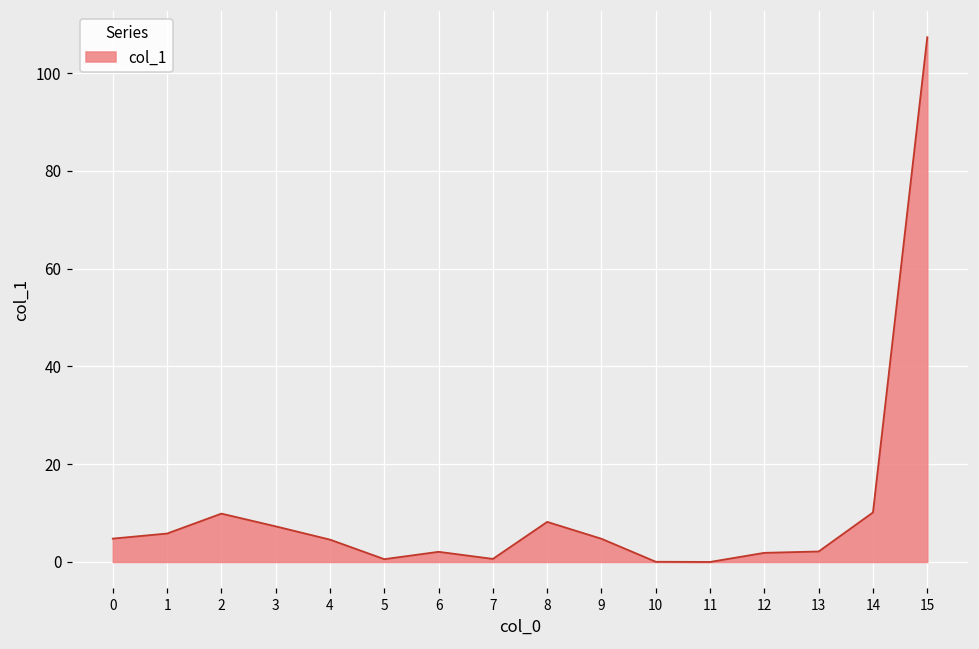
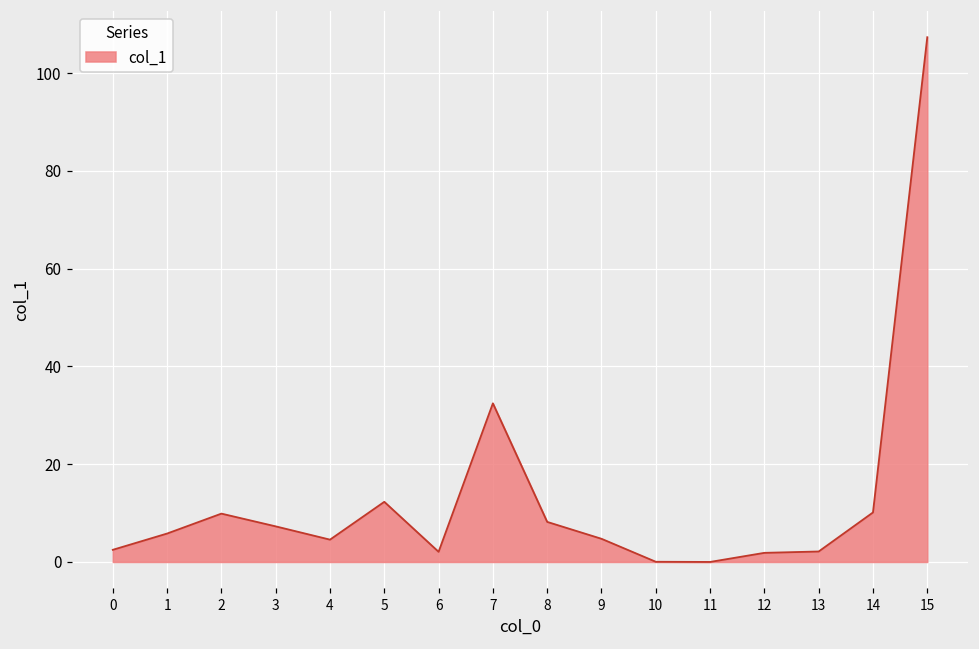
  {
-   "0": 5,
+   "0": 2,
    "1": 6,
    "2": 10,
    "3": 7,
    "4": 5,
-   "5": 1,
+   "5": 12,
    "6": 2,
-   "7": 1,
+   "7": 32,
    "8": 8,
    "9": 5,
    "10": 0,
    "11": 0,
    "12": 2,
    "13": 2,
    "14": 10,
    "15": 107
  }
